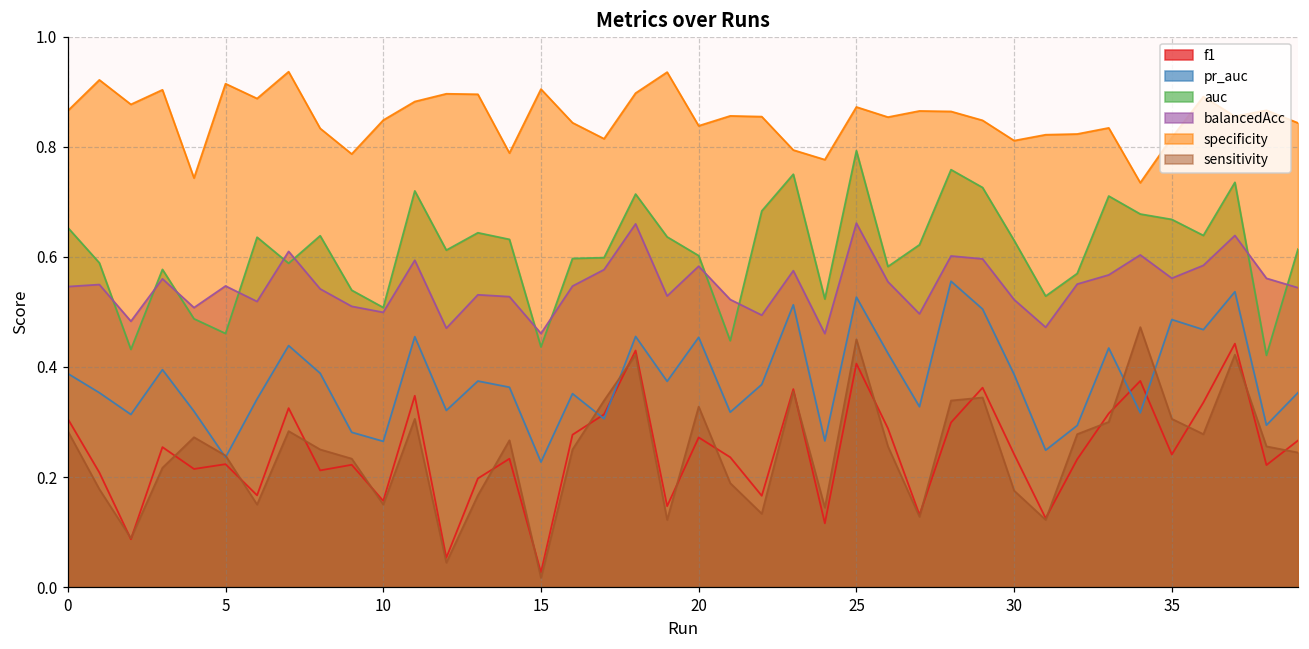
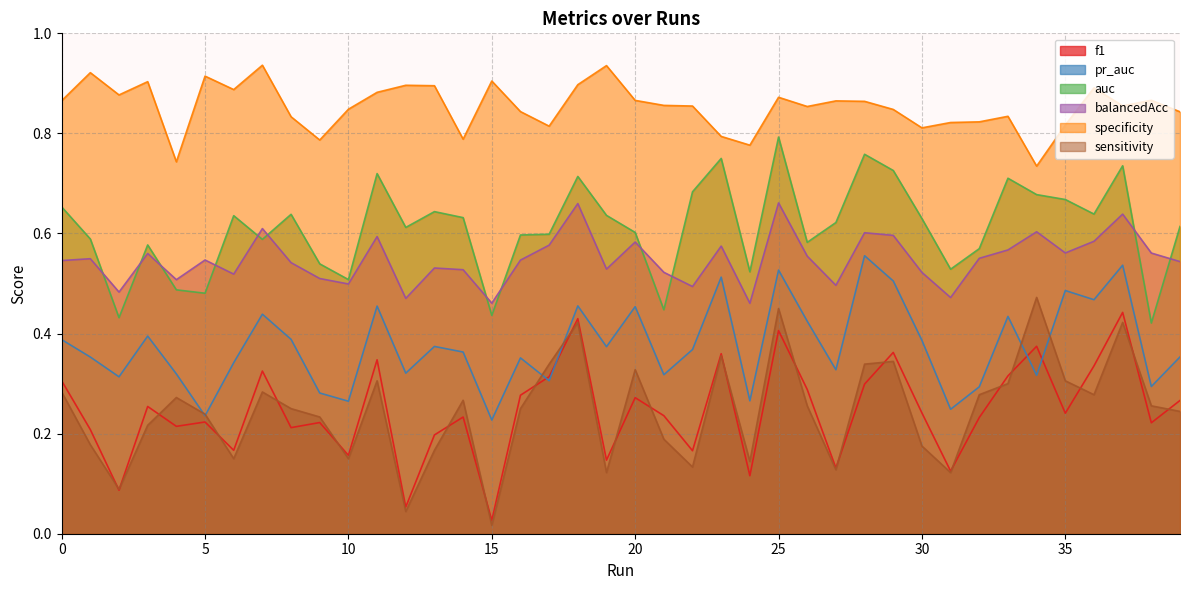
  {
    "f1": {
      "0": 0.31,
      "5": 0.22,
      "10": 0.16,
      "15": 0.03,
      "20": 0.27,
      "25": 0.41,
      "30": 0.24,
      "35": 0.24
    },
    "pr_auc": {
      "0": 0.39,
      "10": 0.26,
      "15": 0.23,
      "20": 0.45,
      "25": 0.53,
      "30": 0.39,
      "35": 0.49
    },
    "auc": {
      "0": 0.65,
-     "5": 0.46,
+     "5": 0.48,
      "10": 0.51,
      "15": 0.44,
      "20": 0.60,
      "25": 0.79,
      "30": 0.63,
      "35": 0.67
    },
    "balancedAcc": {
      "0": 0.55,
      "5": 0.55,
      "10": 0.50,
      "15": 0.46,
      "20": 0.58,
      "25": 0.66,
      "30": 0.52,
      "35": 0.56
    },
    "specificity": {
      "0": 0.87,
      "5": 0.91,
      "10": 0.85,
      "15": 0.90,
-     "20": 0.84,
+     "20": 0.87,
      "25": 0.87,
      "30": 0.81
    },
    "sensitivity": {
      "0": 0.28,
      "10": 0.15,
      "15": 0.02,
      "20": 0.33,
      "25": 0.45,
      "30": 0.18,
      "35": 0.31
    }
  }
